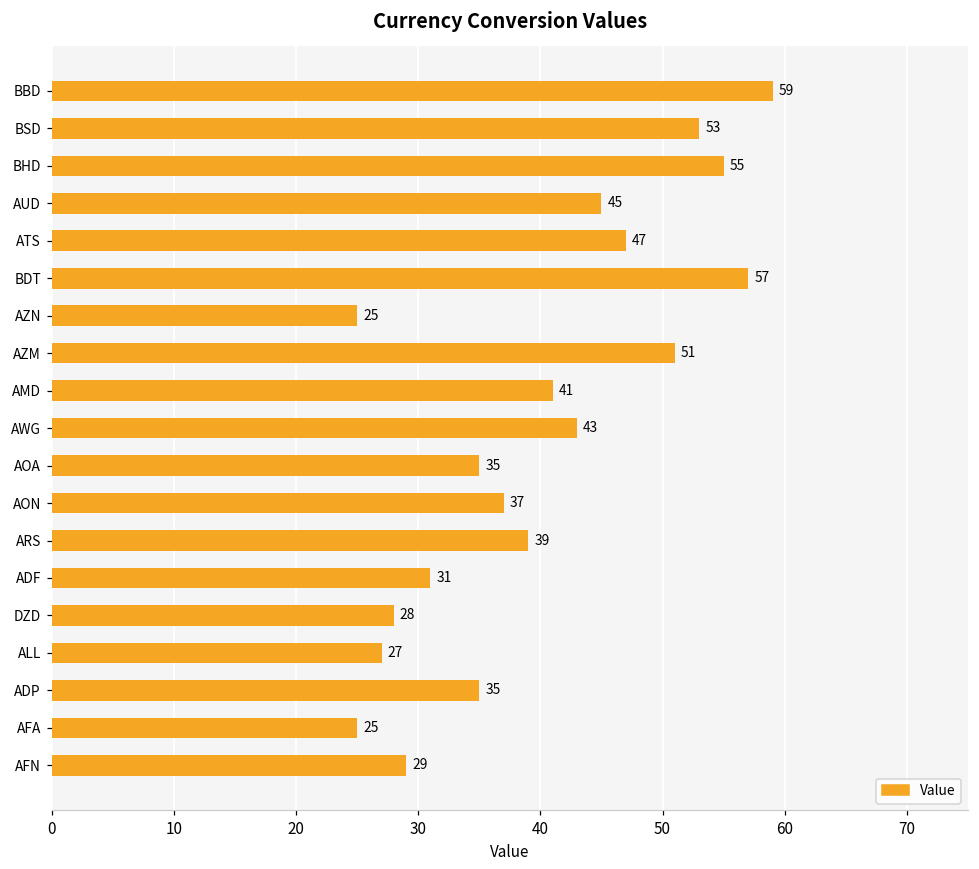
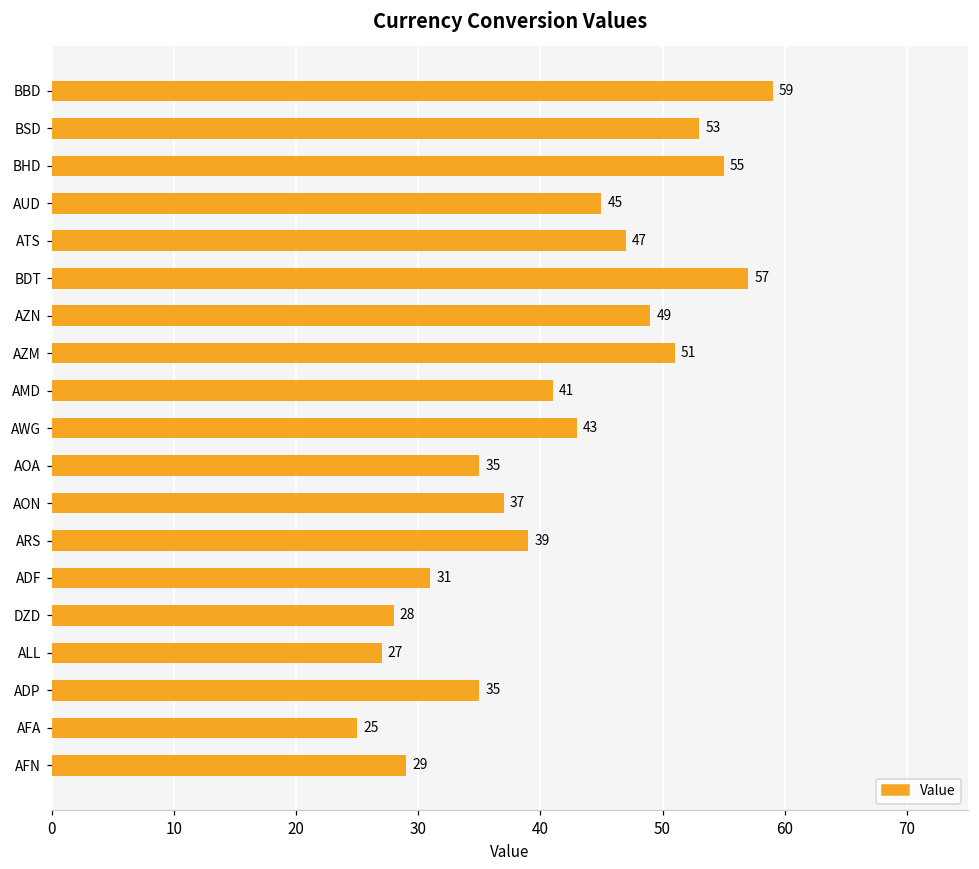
  {
    "BBD": 59,
    "BSD": 53,
    "BHD": 55,
    "AUD": 45,
    "ATS": 47,
    "BDT": 57,
-   "AZN": 25,
+   "AZN": 49,
    "AZM": 51,
    "AMD": 41,
    "AWG": 43,
    "AOA": 35,
    "AON": 37,
    "ARS": 39,
    "ADF": 31,
    "DZD": 28,
    "ALL": 27,
    "ADP": 35,
    "AFA": 25,
    "AFN": 29
  }
